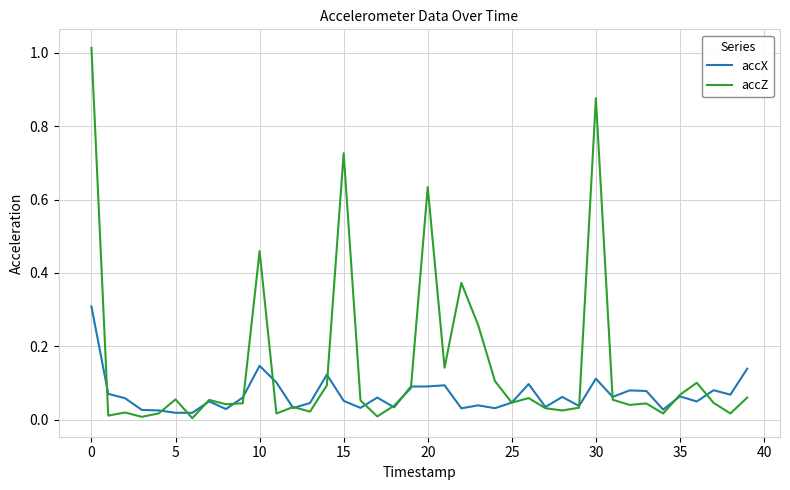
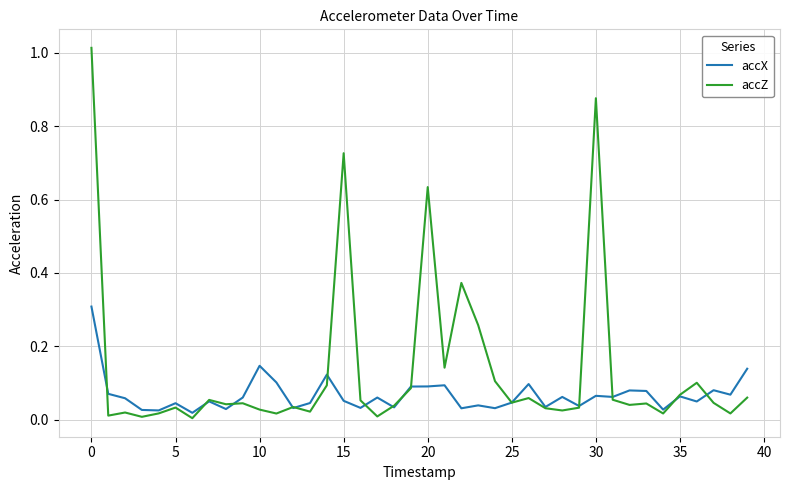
  {
    "accX": {
      "0": 0.31,
-     "5": 0.02,
+     "5": 0.04,
      "10": 0.15,
      "15": 0.05,
      "20": 0.09,
-     "30": 0.11
+     "30": 0.06
    },
    "accZ": {
      "0": 1.01,
-     "5": 0.06,
-     "10": 0.46,
+     "5": 0.03,
+     "10": 0.03,
      "15": 0.73,
      "20": 0.63,
      "30": 0.88
    }
  }
